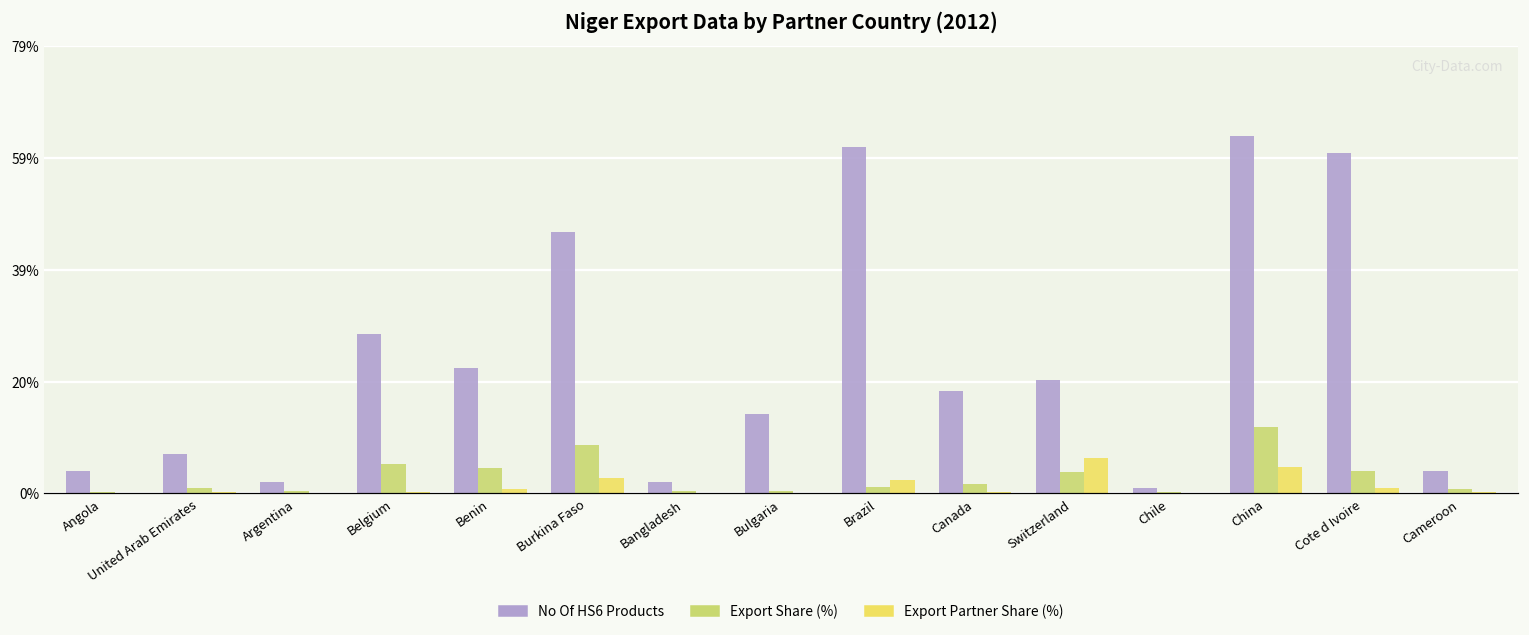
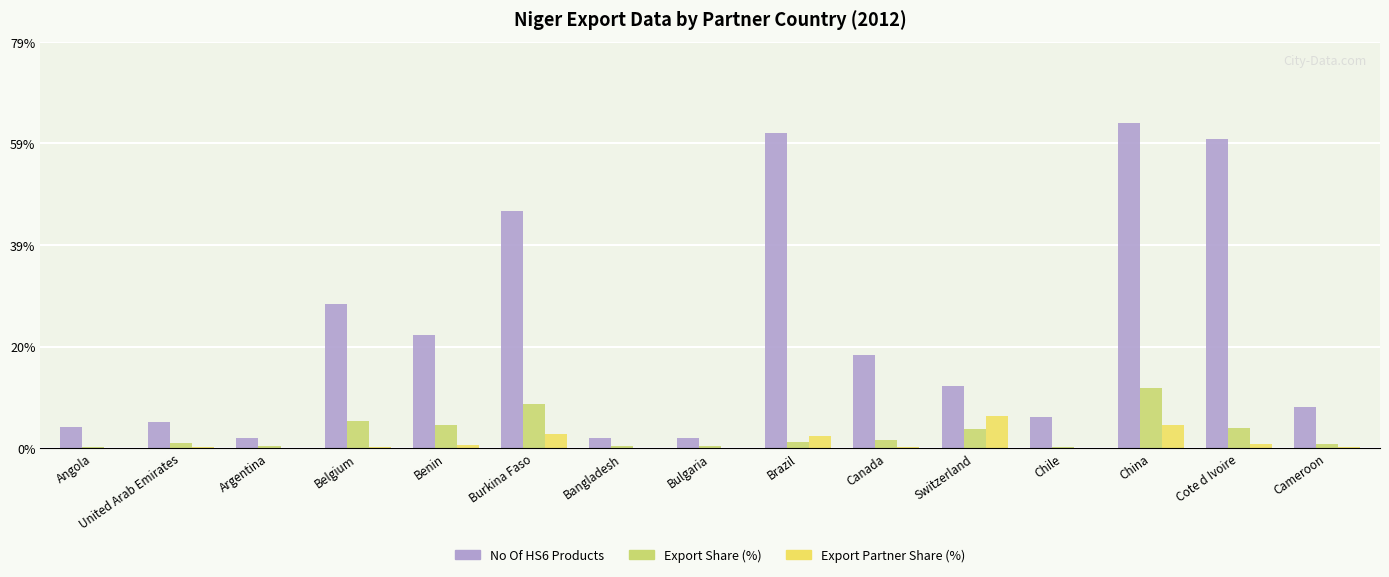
  {
    "No Of HS6 Products": {
      "Angola": "4%",
-     "United Arab Emirates": "7%",
+     "United Arab Emirates": "5%",
      "Argentina": "2%",
      "Belgium": "28%",
      "Benin": "22%",
      "Burkina Faso": "46%",
      "Bangladesh": "2%",
-     "Bulgaria": "14%",
+     "Bulgaria": "2%",
      "Brazil": "61%",
      "Canada": "18%",
-     "Switzerland": "20%",
-     "Chile": "1%",
+     "Switzerland": "12%",
+     "Chile": "6%",
      "China": "63%",
      "Cote d Ivoire": "60%",
-     "Cameroon": "4%"
+     "Cameroon": "8%"
    }
  }
